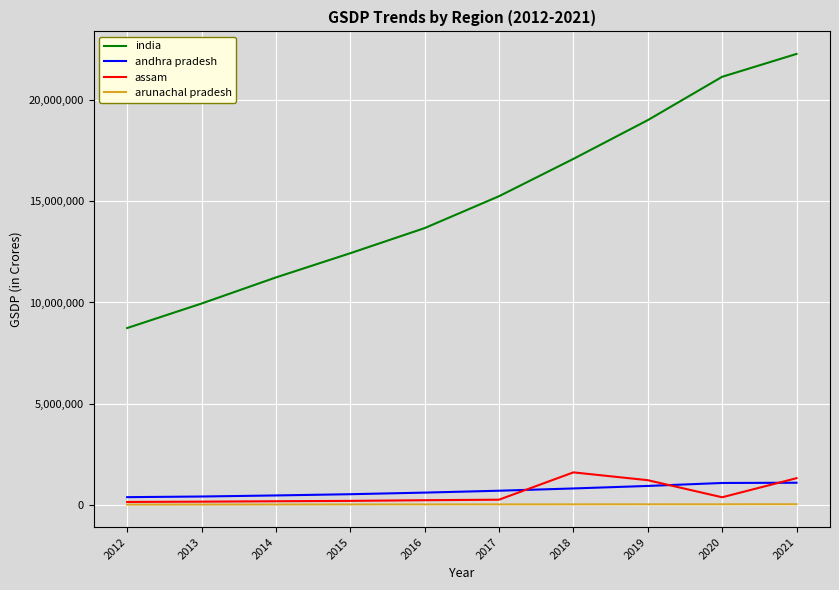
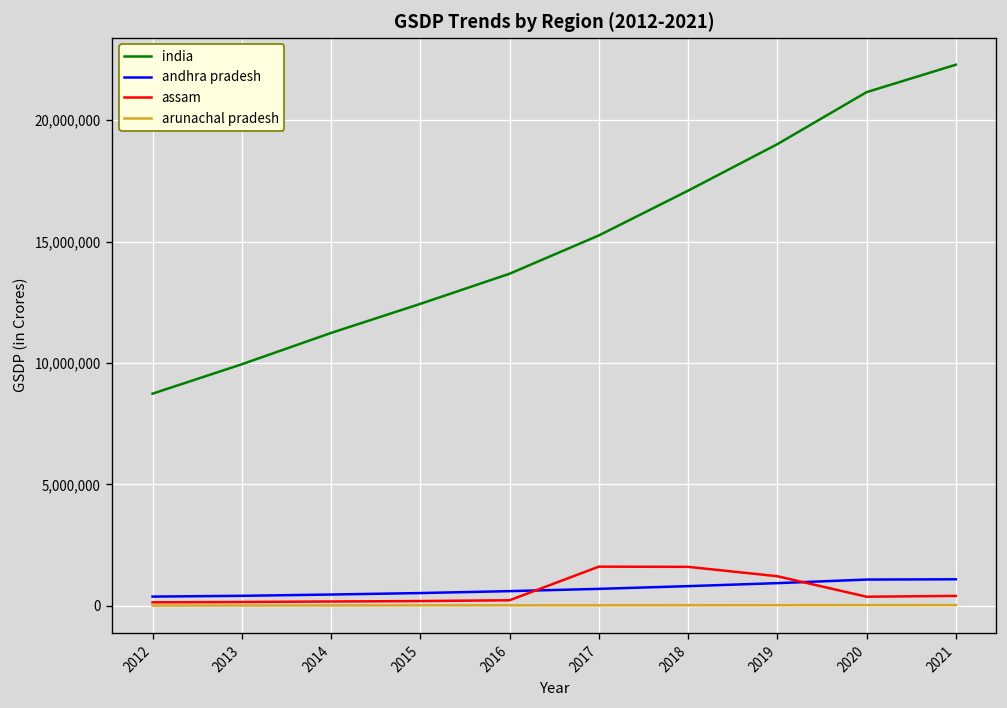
  {
    "india": {
      "2012": "8,700,000",
      "2013": "9,900,000",
      "2014": "11,200,000",
      "2015": "12,400,000",
      "2016": "13,700,000",
      "2017": "15,300,000",
      "2018": "17,100,000",
      "2019": "19,000,000",
      "2020": "21,200,000",
      "2021": "22,300,000"
    },
    "andhra pradesh": {
      "2012": "400,000",
      "2013": "400,000",
      "2014": "500,000",
      "2015": "500,000",
      "2016": "600,000",
      "2017": "700,000",
      "2018": "800,000",
      "2019": "900,000",
      "2020": "1,100,000",
      "2021": "1,100,000"
    },
    "assam": {
      "2012": "100,000",
      "2013": "200,000",
      "2014": "200,000",
      "2015": "200,000",
      "2016": "200,000",
-     "2017": "300,000",
+     "2017": "1,600,000",
      "2018": "1,600,000",
      "2019": "1,200,000",
      "2020": "400,000",
-     "2021": "1,300,000"
+     "2021": "400,000"
    },
    "arunachal pradesh": {
      "2012": "0",
      "2013": "0",
      "2014": "0",
      "2015": "0",
      "2016": "0",
      "2017": "0",
      "2018": "0",
      "2019": "0",
      "2020": "0",
      "2021": "0"
    }
  }
